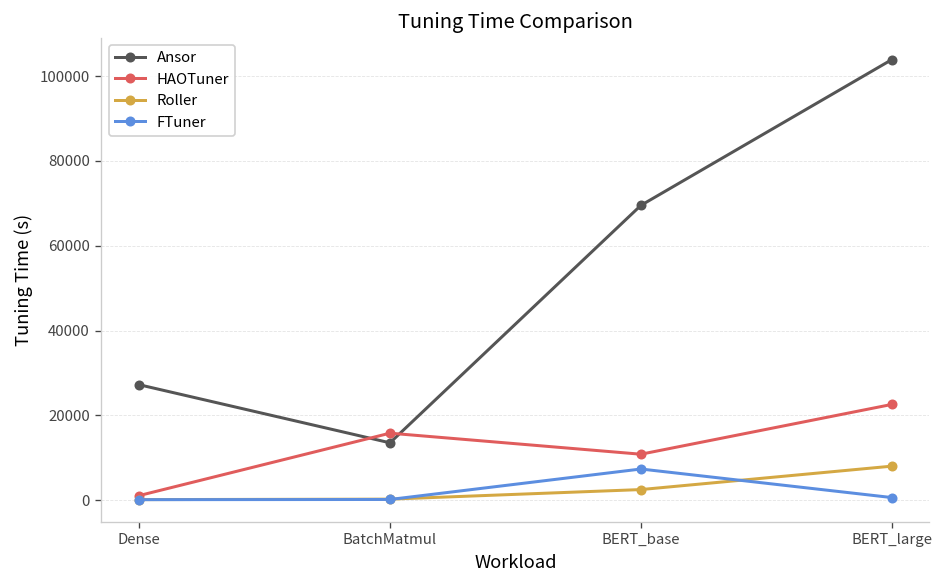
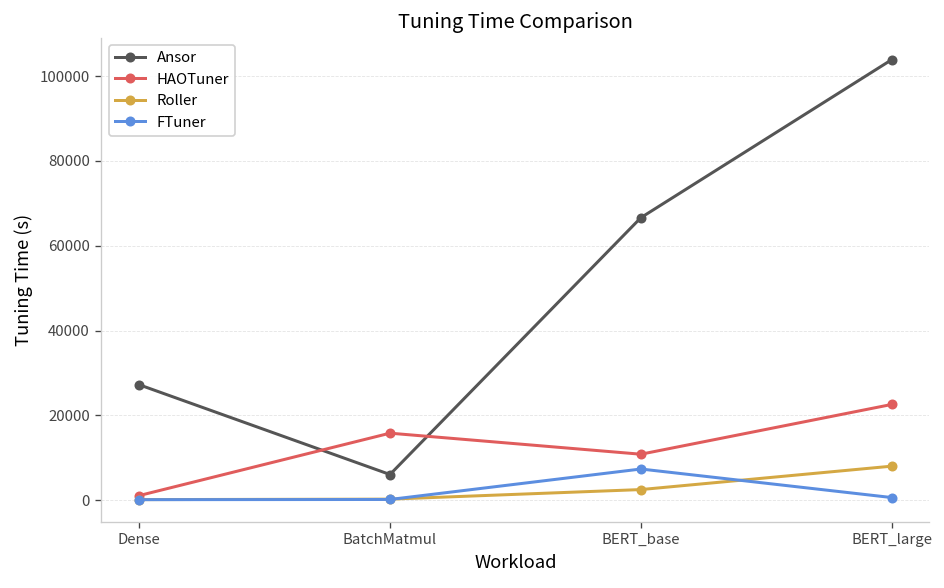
  {
    "Ansor": {
      "Dense": 27000,
-     "BatchMatmul": 14000,
-     "BERT_base": 70000,
+     "BatchMatmul": 6000,
+     "BERT_base": 67000,
      "BERT_large": 104000
    },
    "HAOTuner": {
      "Dense": 1000,
      "BatchMatmul": 16000,
      "BERT_base": 11000,
      "BERT_large": 23000
    },
    "Roller": {
      "BERT_base": 3000,
      "BERT_large": 8000
    },
    "FTuner": {
      "BERT_base": 7000,
      "BERT_large": 1000
    }
  }
